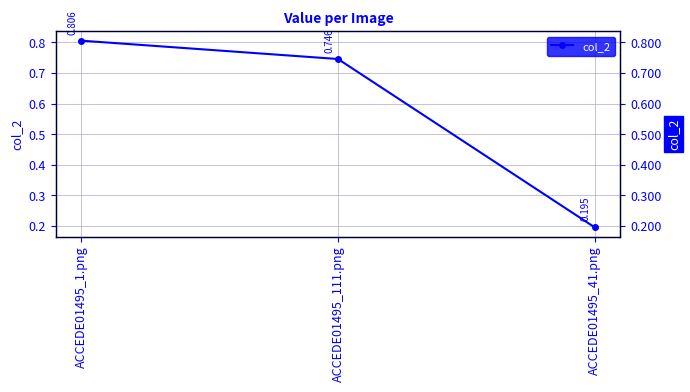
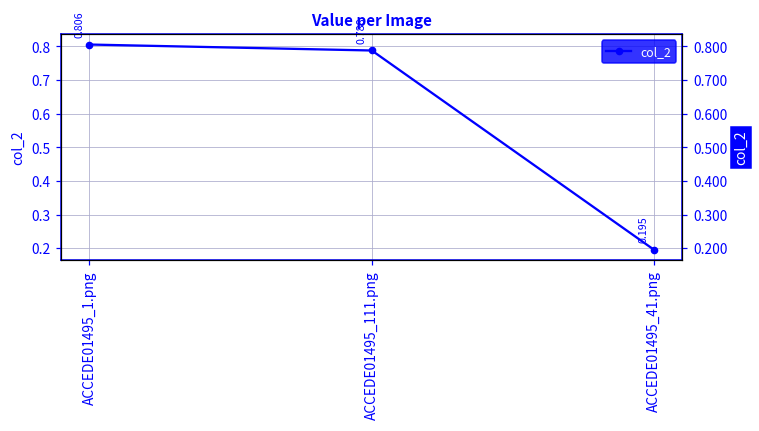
  {
    "ACCEDE01495_1.png": 0.806,
-   "ACCEDE01495_111.png": 0.746,
+   "ACCEDE01495_111.png": 0.788,
    "ACCEDE01495_41.png": 0.195
  }
